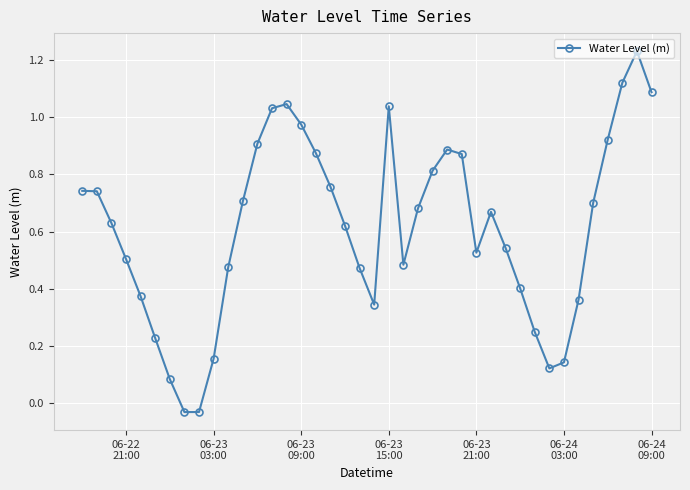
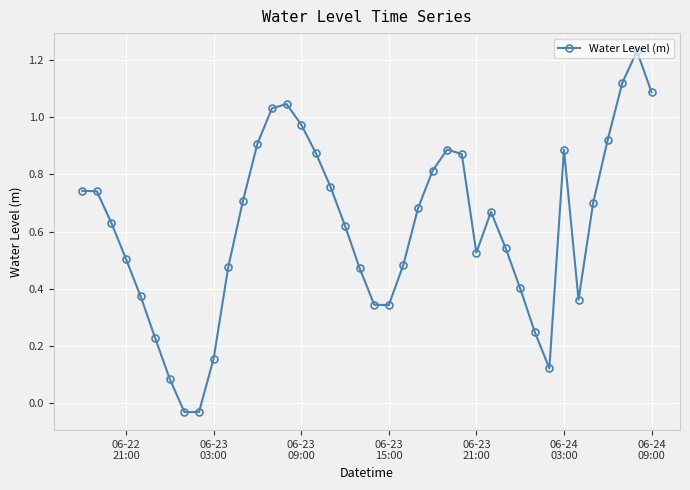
  {
    "06-22 21:00": 0.50,
    "06-23 03:00": 0.16,
    "06-23 09:00": 0.97,
-   "06-23 15:00": 1.04,
+   "06-23 15:00": 0.34,
    "06-23 21:00": 0.53,
-   "06-24 03:00": 0.14,
+   "06-24 03:00": 0.89,
    "06-24 09:00": 1.09
  }
